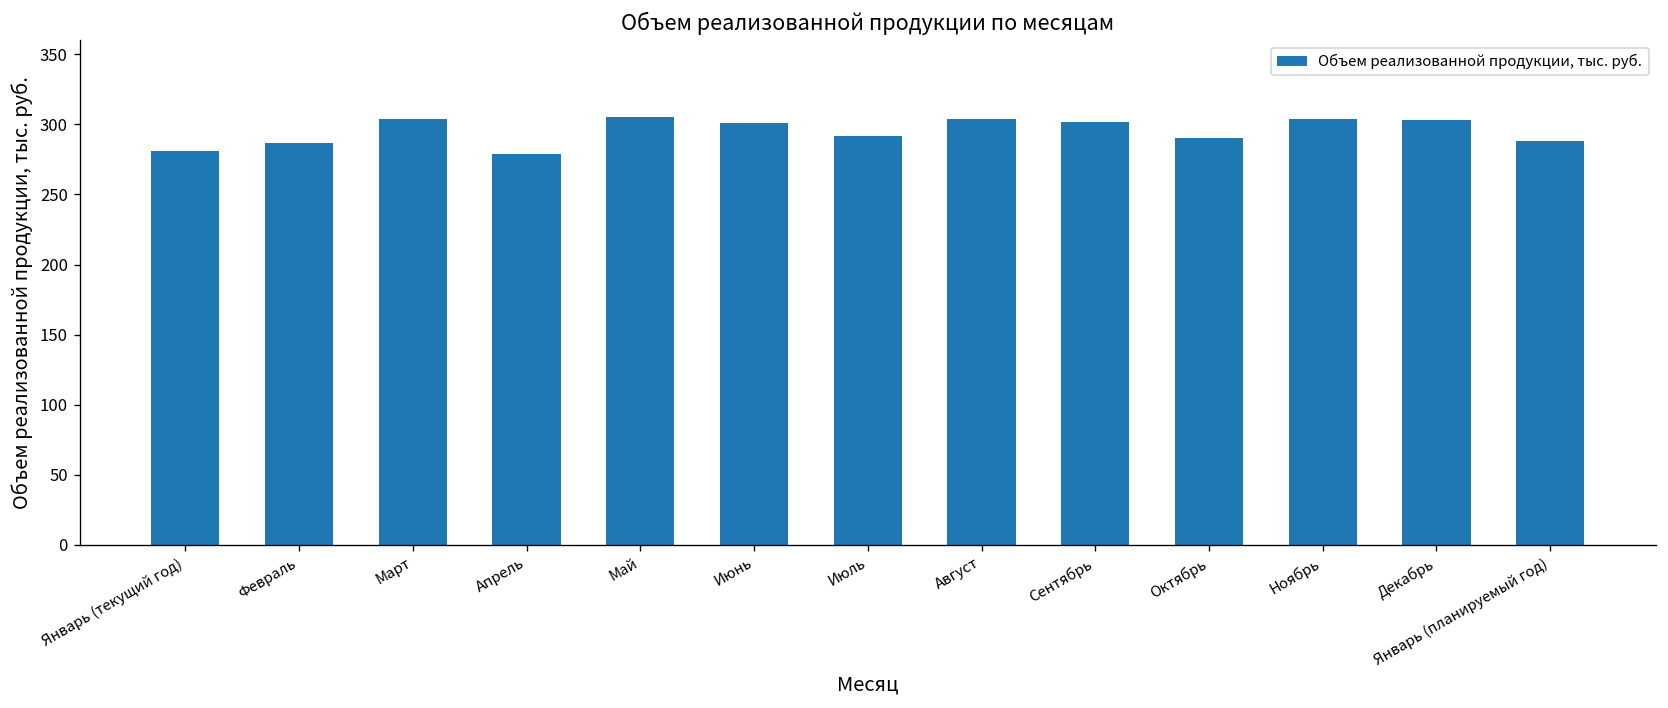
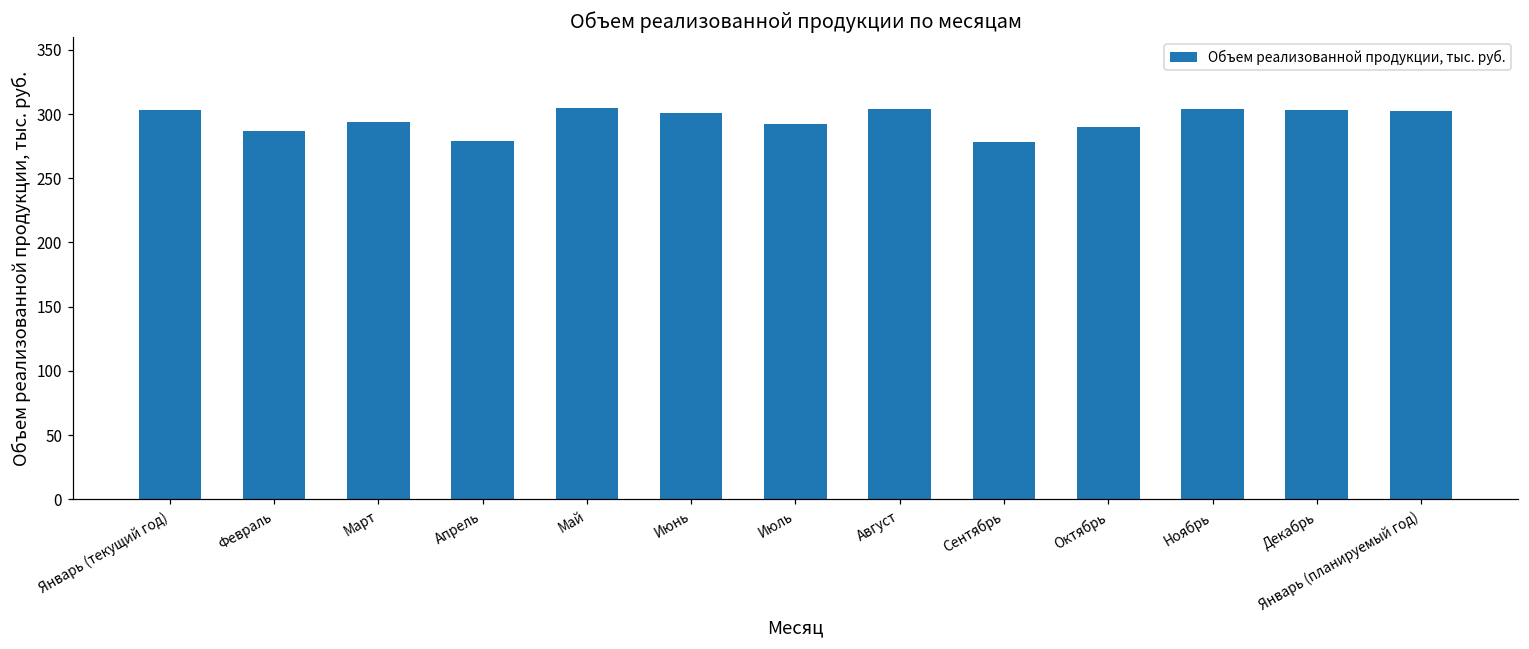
  {
-   "Январь (текущий год)": 281,
+   "Январь (текущий год)": 303,
    "Февраль": 287,
-   "Март": 304,
+   "Март": 294,
    "Апрель": 279,
    "Май": 305,
    "Июнь": 301,
    "Июль": 292,
    "Август": 304,
-   "Сентябрь": 302,
+   "Сентябрь": 278,
    "Октябрь": 290,
    "Ноябрь": 304,
    "Декабрь": 303,
-   "Январь (планируемый год)": 288
+   "Январь (планируемый год)": 302
  }
